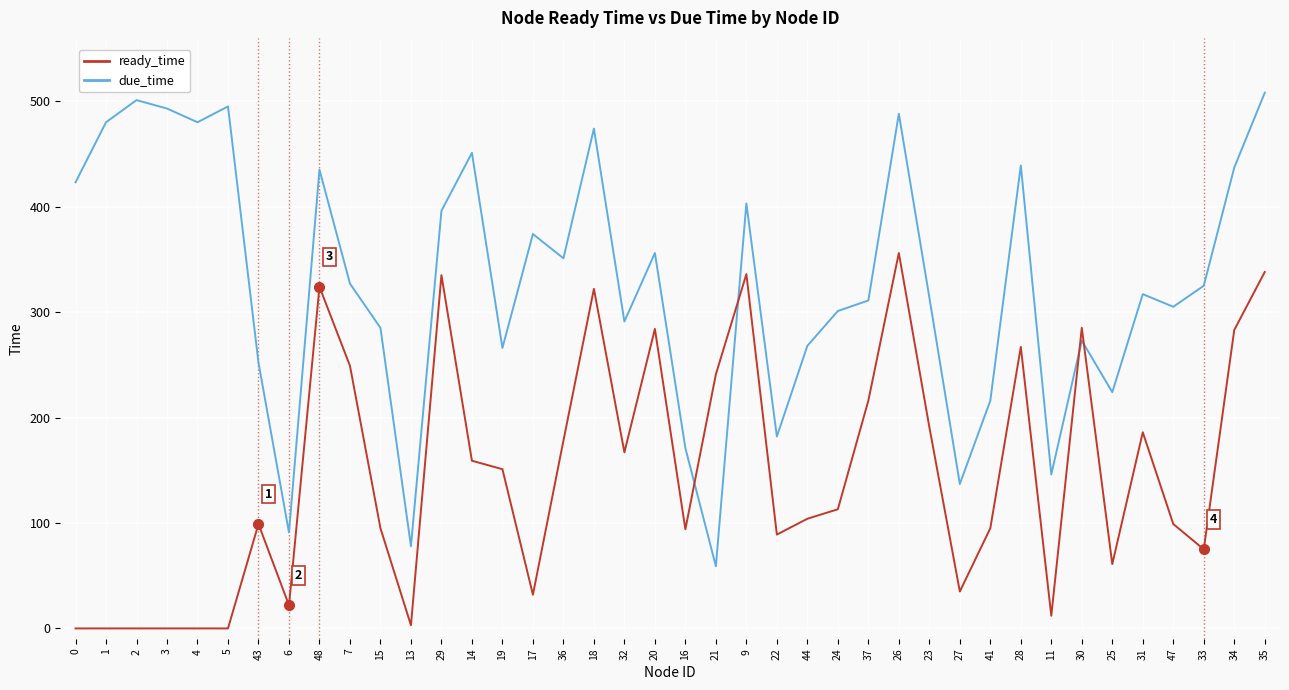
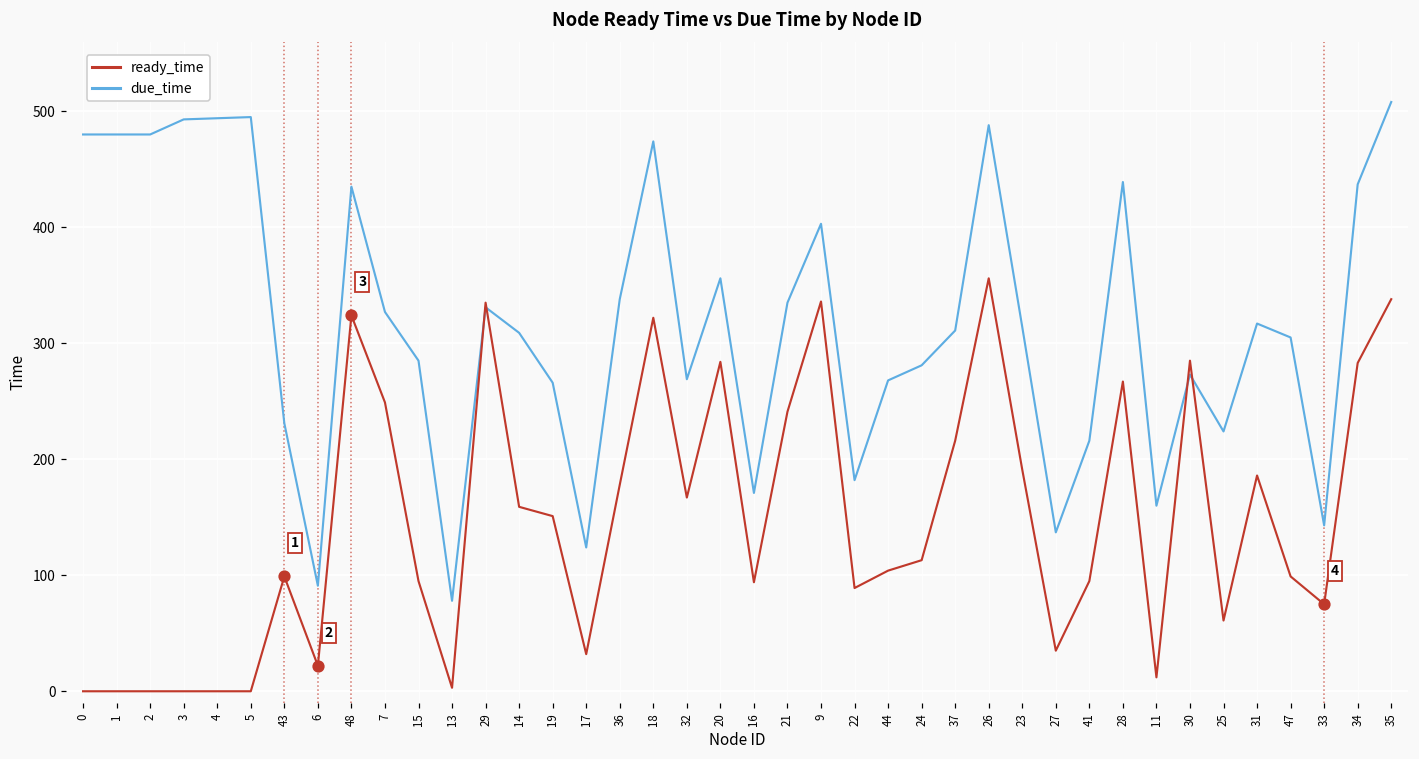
  {
    "due_time": {
-     "0": 423,
+     "0": 480,
      "1": 480,
-     "2": 501,
+     "2": 480,
      "3": 493,
-     "4": 480,
+     "4": 494,
      "5": 495,
-     "43": 252,
+     "43": 231,
      "6": 91,
      "48": 435,
      "7": 327,
      "15": 285,
      "13": 78,
-     "29": 396,
-     "14": 451,
+     "29": 331,
+     "14": 309,
      "19": 266,
-     "17": 374,
-     "36": 351,
+     "17": 124,
+     "36": 338,
      "18": 474,
-     "32": 291,
+     "32": 269,
      "20": 356,
      "16": 171,
-     "21": 59,
+     "21": 335,
      "9": 403,
      "22": 182,
      "44": 268,
-     "24": 301,
+     "24": 281,
      "37": 311,
      "26": 488,
      "23": 314,
      "27": 137,
      "41": 216,
      "28": 439,
-     "11": 146,
+     "11": 160,
      "30": 273,
      "25": 224,
      "31": 317,
      "47": 305,
-     "33": 325,
+     "33": 143,
      "34": 437,
      "35": 508
    }
  }
